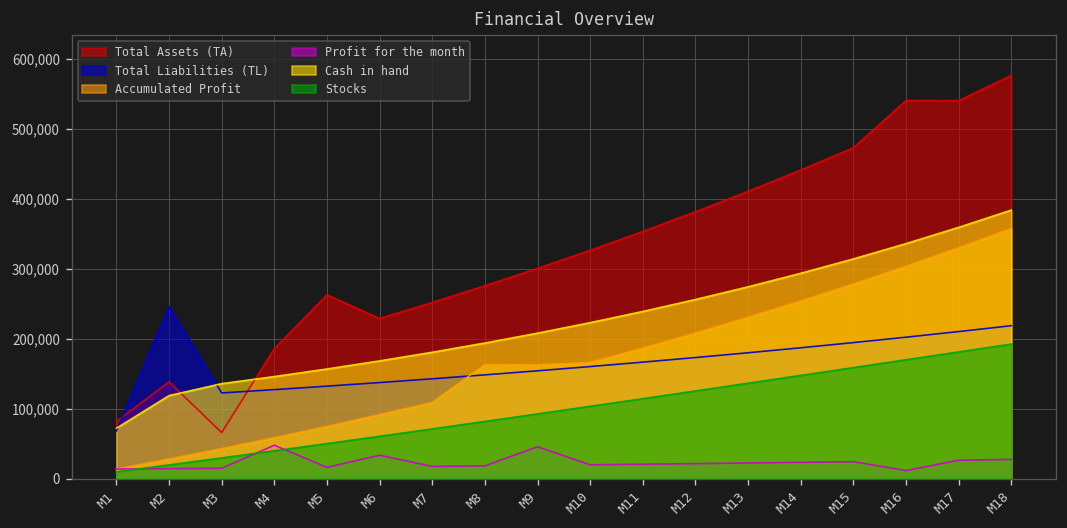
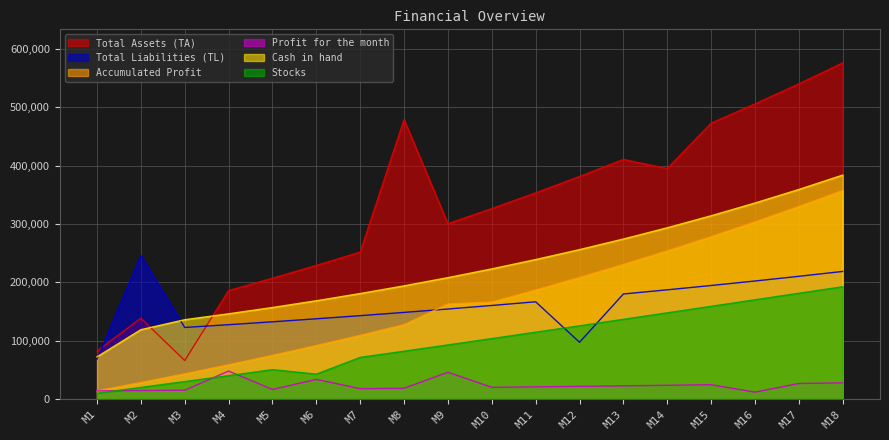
  {
    "Total Assets (TA)": {
      "M1": "80,000",
      "M2": "140,000",
      "M3": "70,000",
      "M4": "190,000",
-     "M5": "260,000",
+     "M5": "210,000",
      "M6": "230,000",
      "M7": "250,000",
-     "M8": "280,000",
+     "M8": "480,000",
      "M9": "300,000",
      "M10": "330,000",
      "M11": "350,000",
      "M12": "380,000",
      "M13": "410,000",
-     "M14": "440,000",
+     "M14": "390,000",
      "M15": "470,000",
-     "M16": "540,000",
+     "M16": "510,000",
      "M17": "540,000",
      "M18": "580,000"
    },
    "Total Liabilities (TL)": {
      "M2": "250,000",
      "M3": "120,000",
      "M4": "130,000",
      "M5": "130,000",
      "M6": "140,000",
      "M7": "140,000",
      "M8": "150,000",
      "M9": "150,000",
      "M10": "160,000",
      "M11": "170,000",
-     "M12": "170,000",
+     "M12": "100,000",
      "M13": "180,000",
      "M14": "190,000",
      "M15": "190,000",
      "M16": "200,000",
      "M17": "210,000",
      "M18": "220,000"
    },
    "Accumulated Profit": {
      "M2": "30,000",
      "M3": "40,000",
      "M4": "60,000",
      "M5": "70,000",
      "M6": "90,000",
      "M7": "110,000",
-     "M8": "160,000",
+     "M8": "130,000",
      "M9": "160,000",
      "M10": "170,000",
      "M11": "190,000",
      "M12": "210,000",
      "M13": "230,000",
      "M14": "250,000",
      "M15": "280,000",
      "M16": "300,000",
      "M17": "330,000",
      "M18": "360,000"
    },
    "Profit for the month": {
      "M2": "10,000",
      "M3": "10,000",
      "M4": "50,000",
      "M5": "20,000",
      "M6": "30,000",
      "M7": "20,000",
      "M8": "20,000",
      "M9": "50,000",
      "M10": "20,000",
      "M11": "20,000",
      "M12": "20,000",
      "M13": "20,000",
      "M14": "20,000",
      "M15": "20,000",
      "M16": "10,000",
      "M17": "30,000",
      "M18": "30,000"
    },
    "Cash in hand": {
      "M2": "120,000",
      "M3": "140,000",
      "M4": "150,000",
      "M5": "160,000",
      "M6": "170,000",
      "M7": "180,000",
      "M8": "190,000",
      "M9": "210,000",
      "M10": "220,000",
      "M11": "240,000",
      "M12": "260,000",
      "M13": "270,000",
      "M14": "290,000",
      "M15": "310,000",
      "M16": "340,000",
      "M17": "360,000",
      "M18": "380,000"
    },
    "Stocks": {
      "M2": "20,000",
      "M3": "30,000",
      "M4": "40,000",
      "M5": "50,000",
-     "M6": "60,000",
+     "M6": "40,000",
      "M7": "70,000",
      "M8": "80,000",
      "M9": "90,000",
      "M10": "100,000",
      "M11": "110,000",
      "M12": "130,000",
      "M13": "140,000",
      "M14": "150,000",
      "M15": "160,000",
      "M16": "170,000",
      "M17": "180,000",
      "M18": "190,000"
    }
  }
